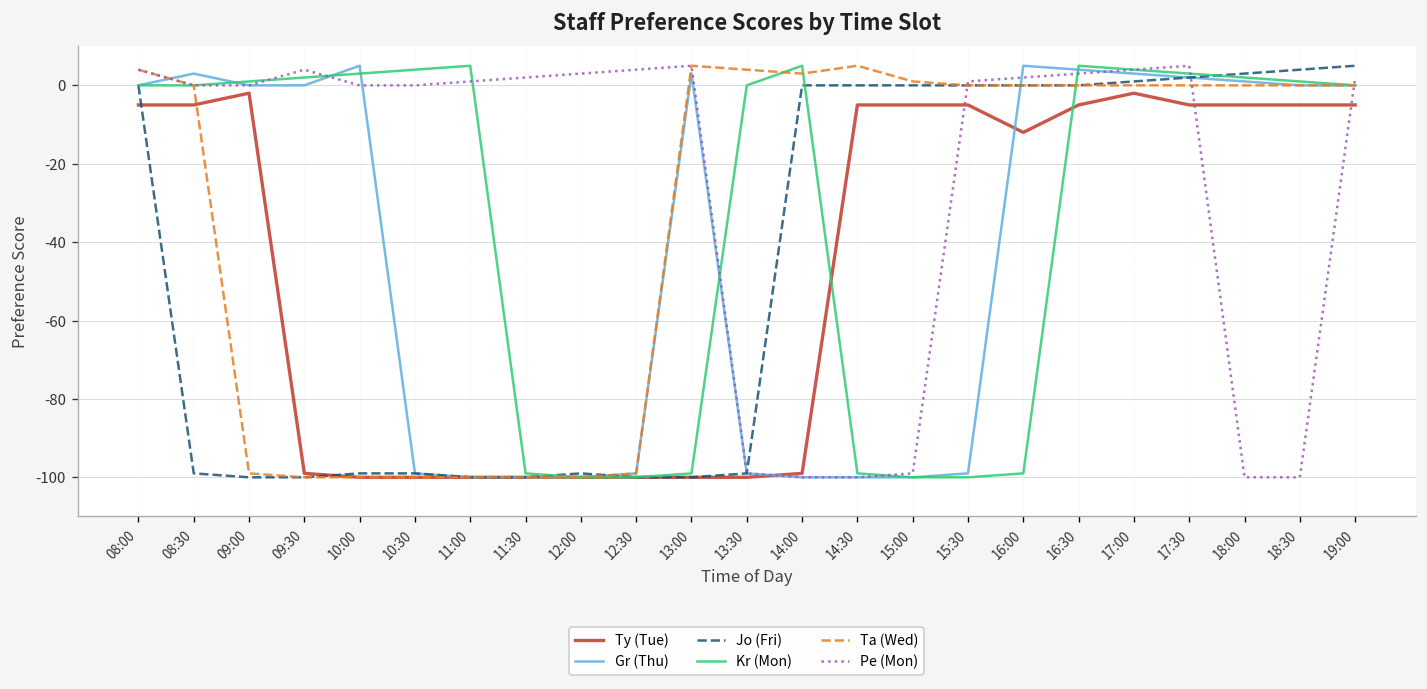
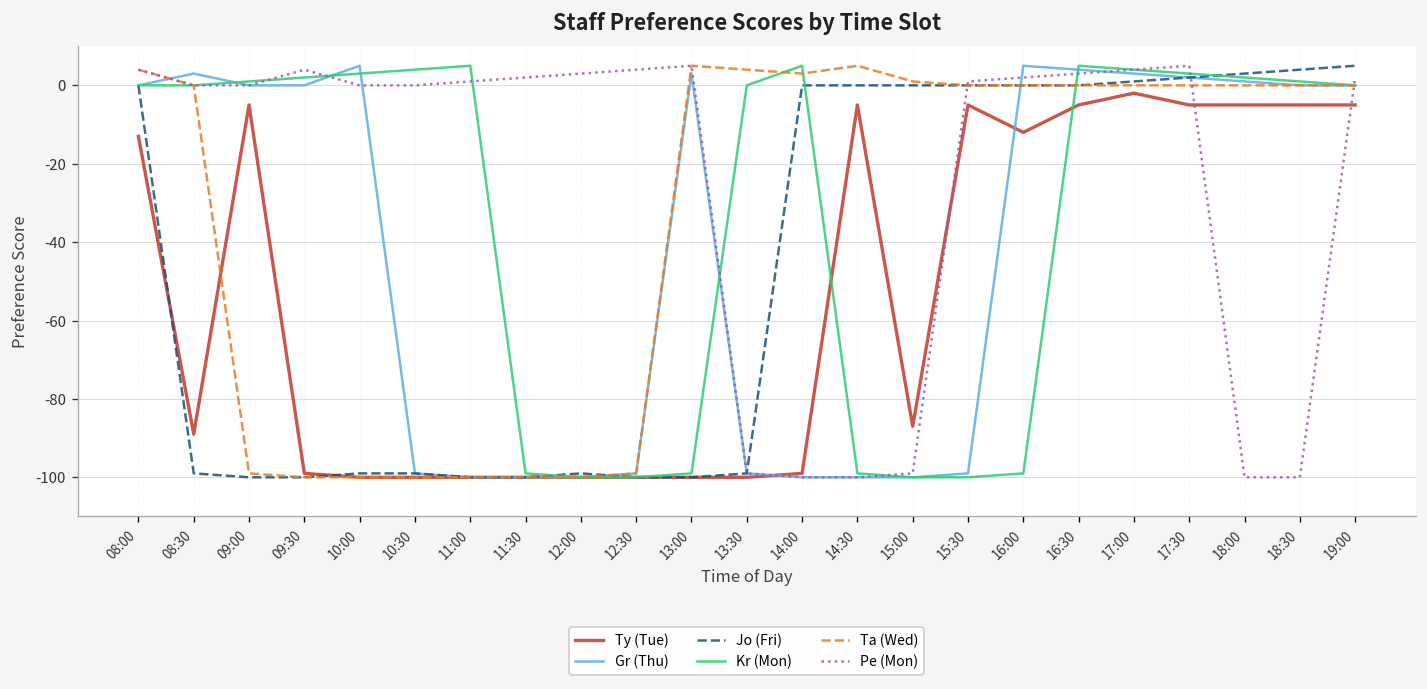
  {
    "Ty (Tue)": {
-     "08:00": -5,
-     "08:30": -5,
-     "09:00": -2,
+     "08:00": -13,
+     "08:30": -89,
+     "09:00": -5,
      "09:30": -99,
      "13:30": -100,
      "14:00": -99,
      "14:30": -5,
-     "15:00": -5,
+     "15:00": -87,
      "15:30": -5,
      "16:00": -12,
      "16:30": -5,
      "17:00": -2,
      "17:30": -5,
      "18:00": -5,
      "18:30": -5,
      "19:00": -5
    },
    "Gr (Thu)": {
      "08:30": 3,
      "09:30": 0,
      "10:00": 5,
      "13:00": 3,
      "15:30": -99,
      "16:00": 5,
      "16:30": 4,
      "17:00": 3,
      "18:00": 1
    },
    "Jo (Fri)": {
      "08:30": -99,
      "09:00": -100,
      "10:00": -99,
      "12:00": -99,
      "14:00": 0,
      "14:30": 0,
      "15:00": 0,
      "17:00": 1,
      "18:00": 3,
      "18:30": 4,
      "19:00": 5
    },
    "Kr (Mon)": {
      "09:00": 1,
      "09:30": 2,
      "10:00": 3,
      "10:30": 4,
      "11:00": 5,
      "11:30": -99,
      "13:00": -99,
      "13:30": 0,
      "14:00": 5,
      "14:30": -99,
      "15:30": -100,
      "16:00": -99,
      "16:30": 5,
      "17:30": 3,
      "18:00": 2,
      "18:30": 1
    },
    "Ta (Wed)": {
      "09:00": -99,
      "13:30": 4,
      "14:00": 3,
      "14:30": 5,
      "15:00": 1,
      "17:00": 0,
      "17:30": 0,
      "18:00": 0
    },
    "Pe (Mon)": {
      "09:30": 4,
      "10:00": 0,
      "10:30": 0,
      "11:00": 1,
      "11:30": 2,
      "12:00": 3,
      "12:30": 4,
      "15:00": -99,
      "15:30": 1,
      "16:00": 2,
      "16:30": 3,
      "17:30": 5,
      "18:00": -100,
      "18:30": -100,
      "19:00": 2
    }
  }
